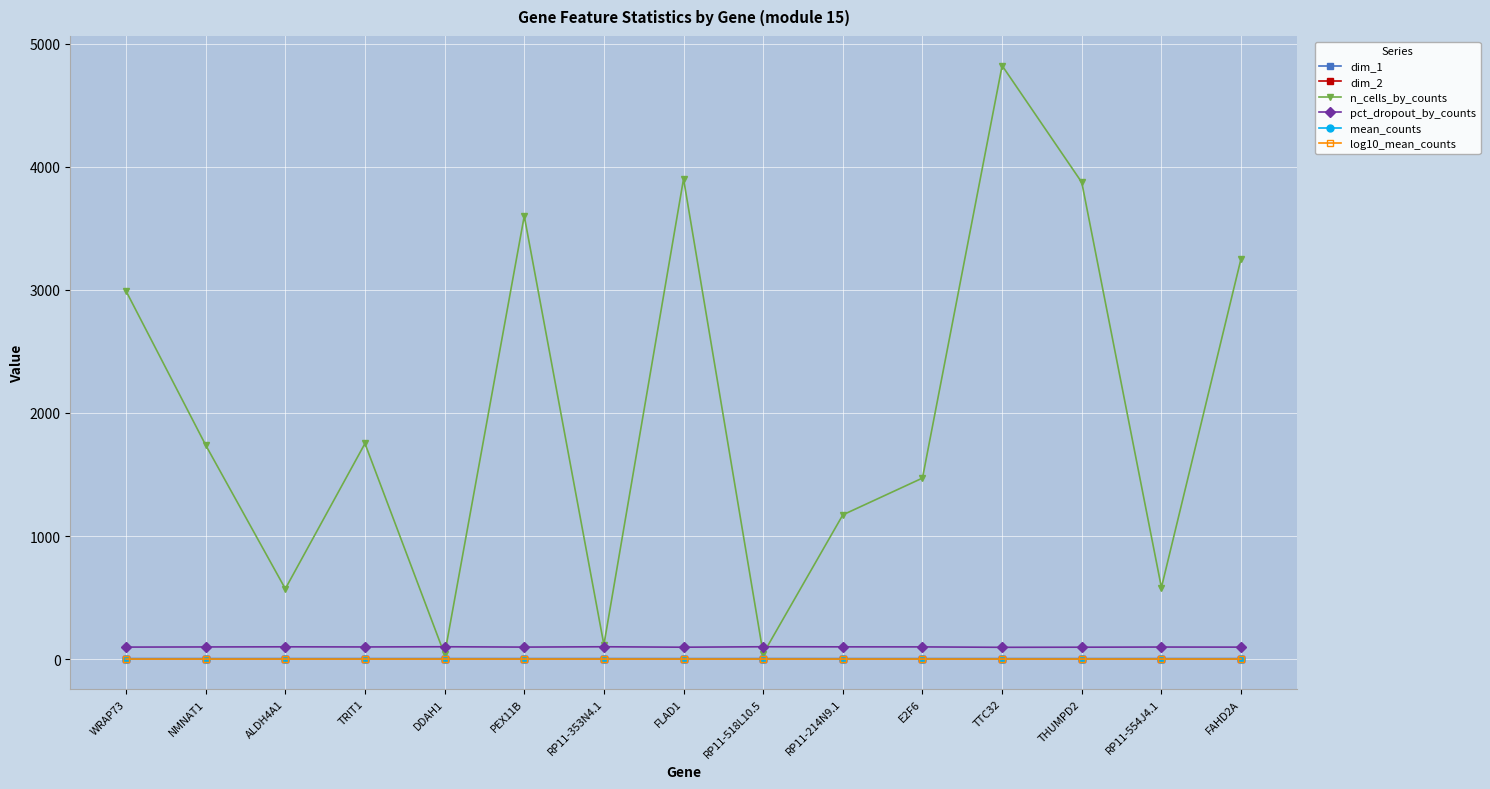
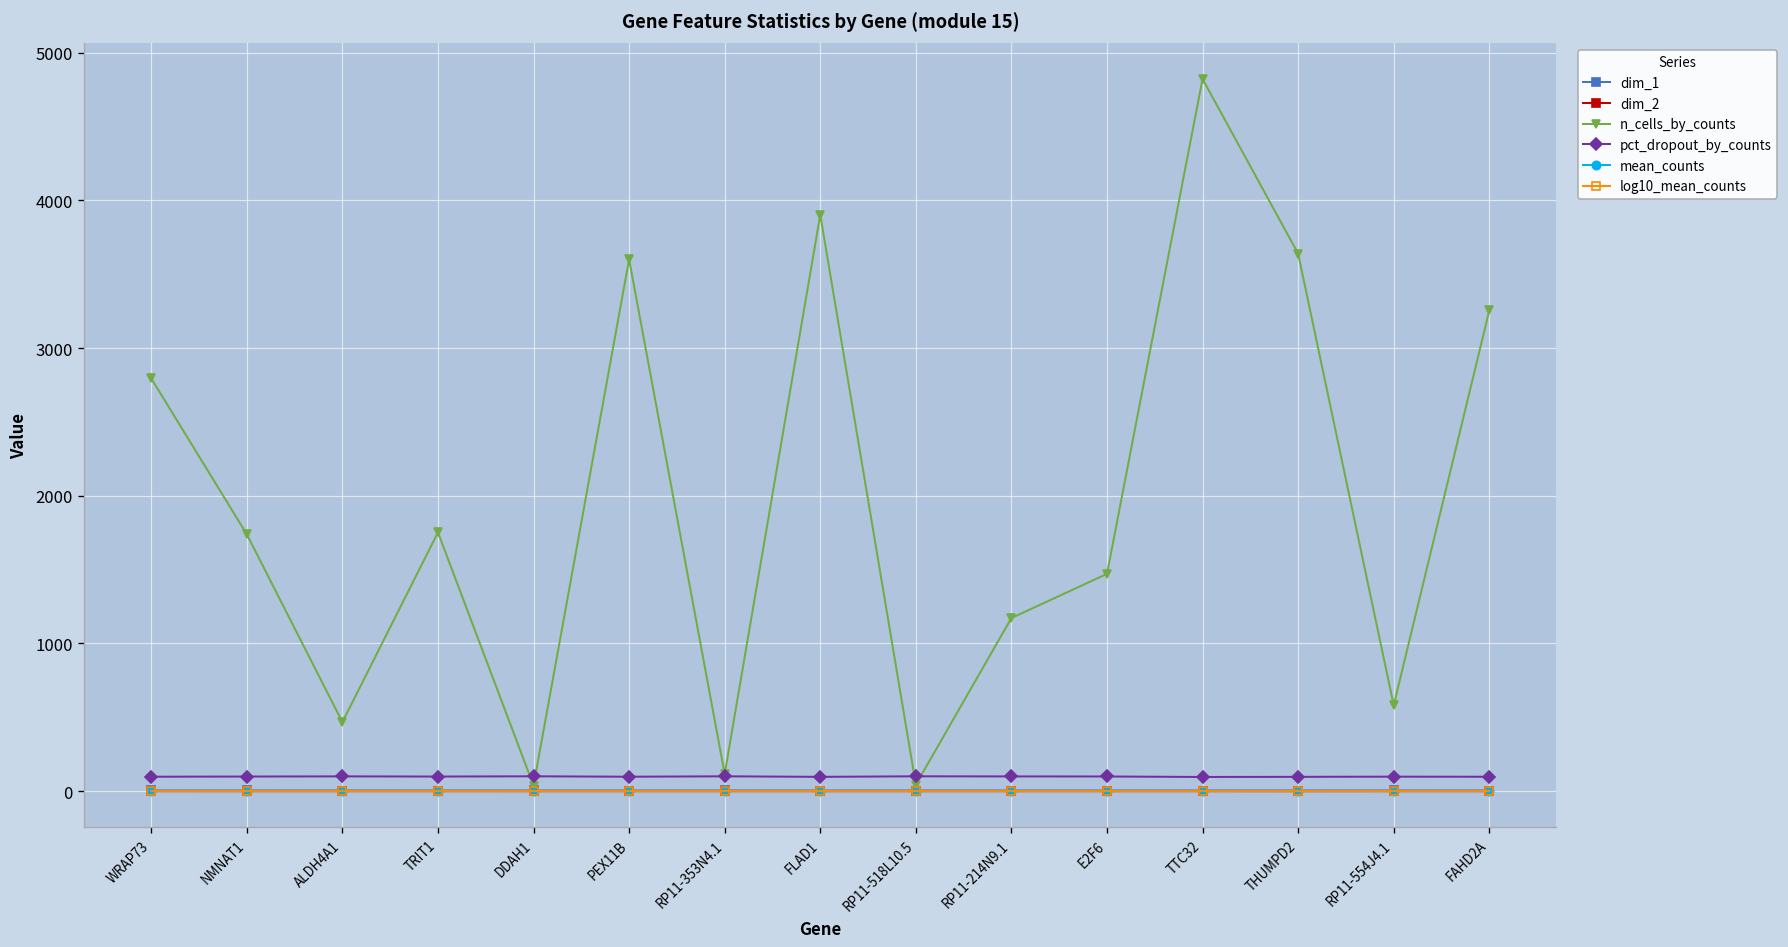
  {
    "log10_mean_counts": {
      "WRAP73": 0,
      "NMNAT1": 0,
      "ALDH4A1": 0,
      "TRIT1": 0,
      "DDAH1": 0,
      "PEX11B": 0,
      "RP11-353N4.1": 0,
      "FLAD1": 0,
      "RP11-518L10.5": 0,
      "RP11-214N9.1": 0,
      "E2F6": 0,
      "TTC32": 0,
      "THUMPD2": 0,
      "RP11-554J4.1": 0,
      "FAHD2A": 0
    },
    "n_cells_by_counts": {
-     "WRAP73": 2990,
+     "WRAP73": 2800,
      "NMNAT1": 1740,
-     "ALDH4A1": 570,
+     "ALDH4A1": 470,
      "TRIT1": 1750,
      "DDAH1": 40,
      "PEX11B": 3600,
      "FLAD1": 3900,
      "RP11-518L10.5": 40,
      "RP11-214N9.1": 1170,
      "E2F6": 1470,
      "TTC32": 4820,
-     "THUMPD2": 3870,
+     "THUMPD2": 3640,
      "RP11-554J4.1": 580,
      "FAHD2A": 3260
    },
    "pct_dropout_by_counts": {
      "WRAP73": 100,
      "NMNAT1": 100,
      "ALDH4A1": 100,
      "TRIT1": 100,
      "DDAH1": 100,
      "PEX11B": 100,
      "FLAD1": 100,
      "RP11-518L10.5": 100,
      "RP11-214N9.1": 100,
      "E2F6": 100,
      "TTC32": 100,
      "THUMPD2": 100,
      "RP11-554J4.1": 100,
      "FAHD2A": 100
    }
  }
